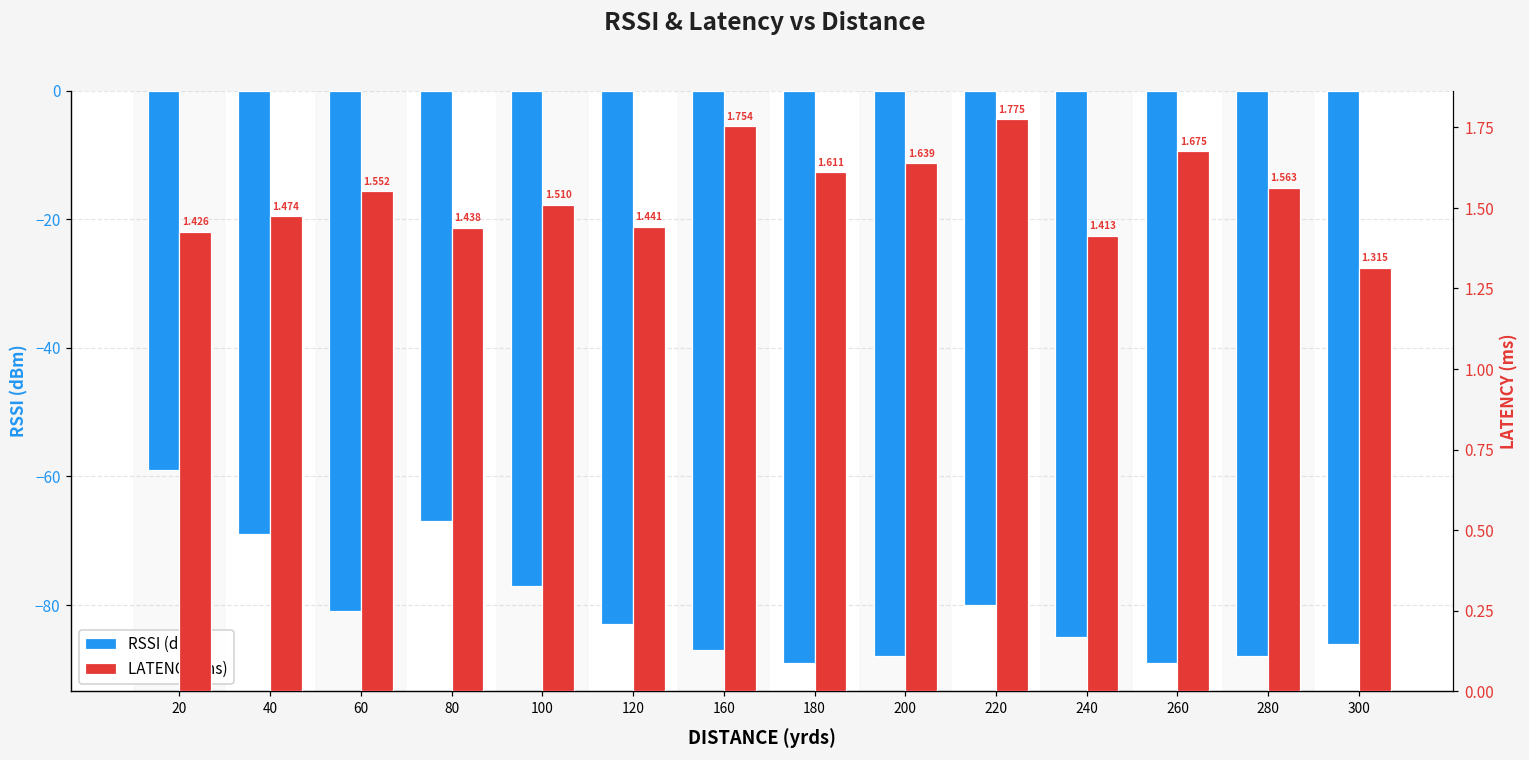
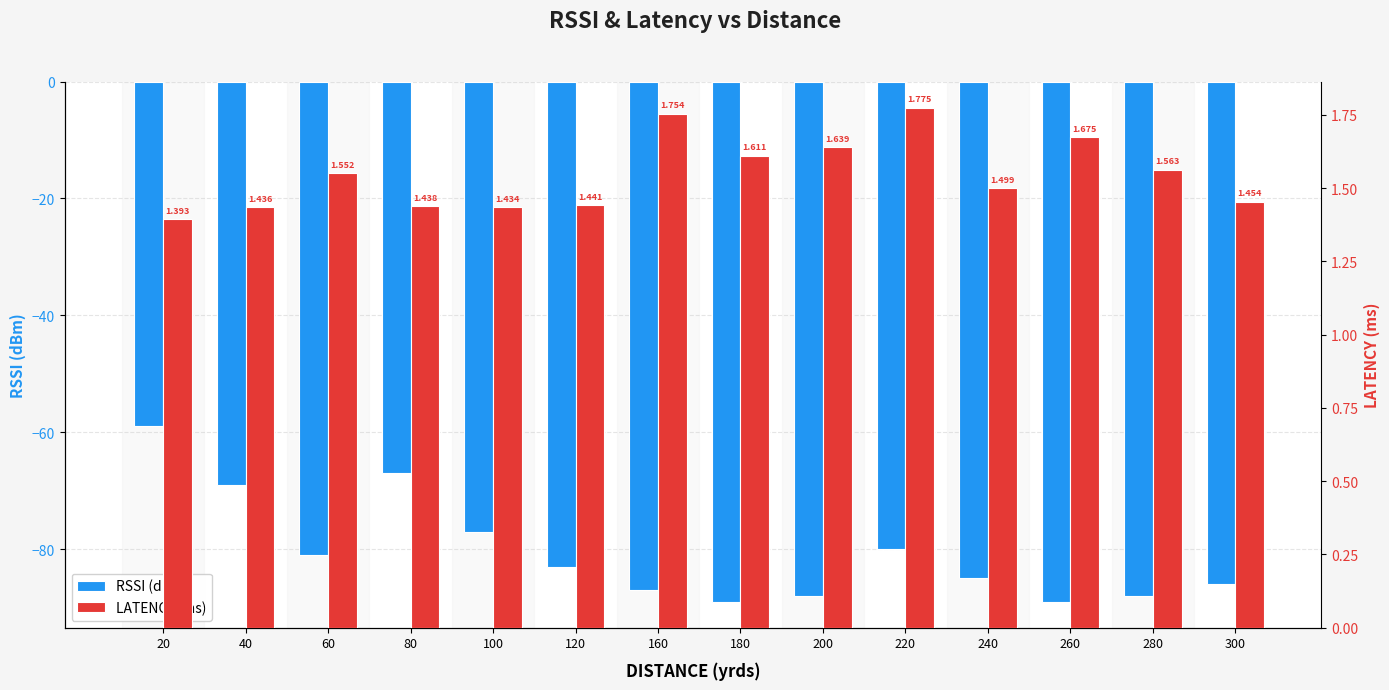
  {
    "LATENCY (ms)": {
-     "20": 1.426,
-     "40": 1.474,
+     "20": 1.393,
+     "40": 1.436,
      "60": 1.552,
      "80": 1.438,
-     "100": 1.510,
+     "100": 1.434,
      "120": 1.441,
      "160": 1.754,
      "180": 1.611,
      "200": 1.639,
      "220": 1.775,
-     "240": 1.413,
+     "240": 1.499,
      "260": 1.675,
      "280": 1.563,
-     "300": 1.315
+     "300": 1.454
    }
  }
